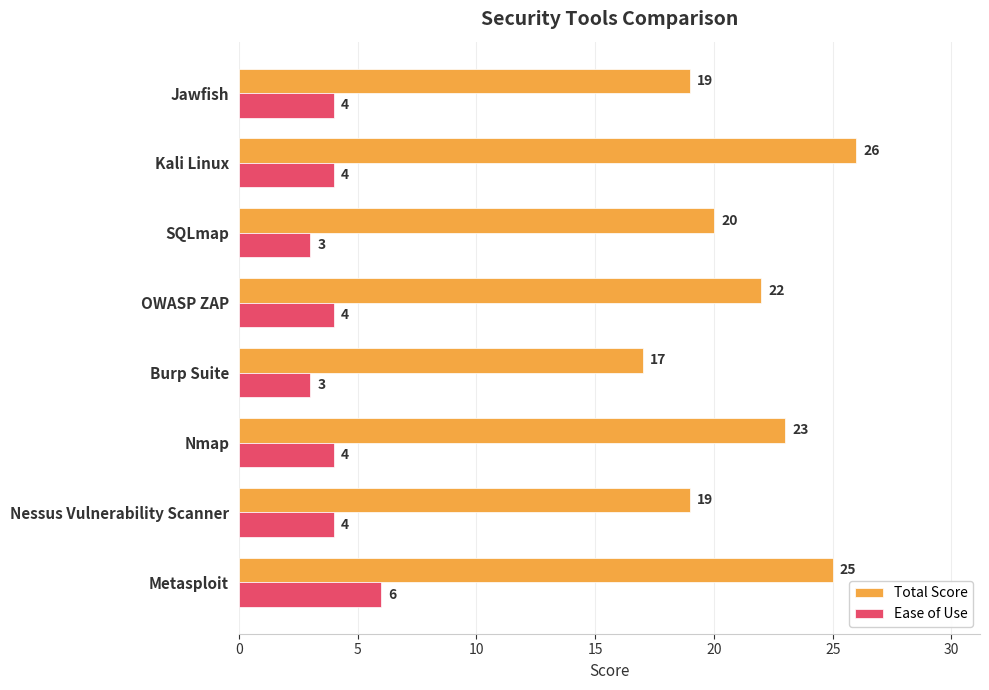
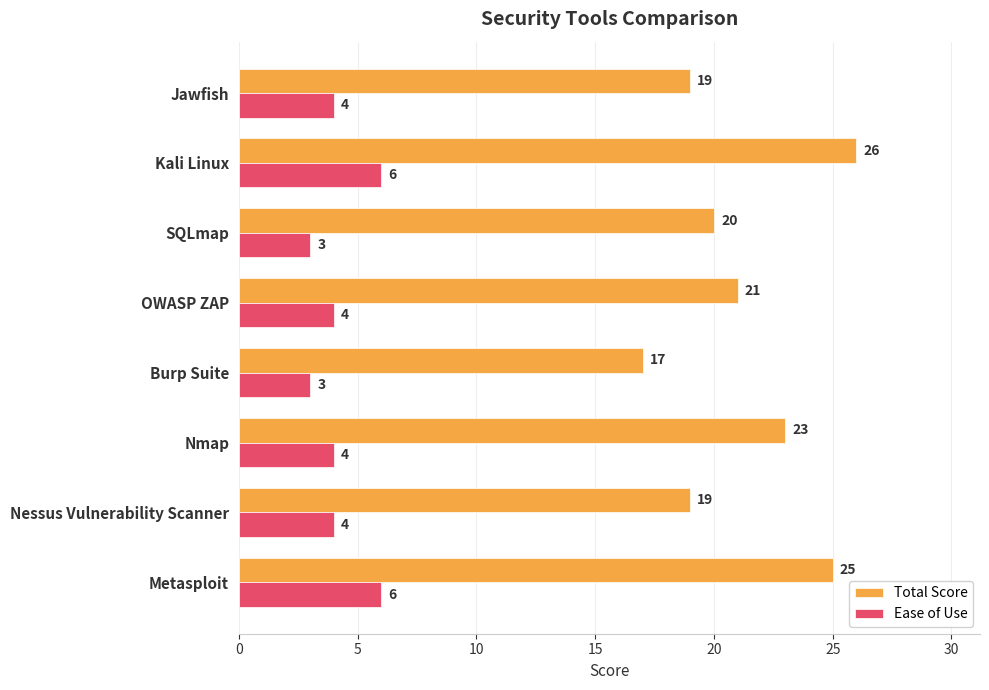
  {
    "Total Score": {
      "Jawfish": 19,
      "Kali Linux": 26,
      "SQLmap": 20,
-     "OWASP ZAP": 22,
+     "OWASP ZAP": 21,
      "Burp Suite": 17,
      "Nmap": 23,
      "Nessus Vulnerability Scanner": 19,
      "Metasploit": 25
    },
    "Ease of Use": {
      "Jawfish": 4,
-     "Kali Linux": 4,
+     "Kali Linux": 6,
      "SQLmap": 3,
      "OWASP ZAP": 4,
      "Burp Suite": 3,
      "Nmap": 4,
      "Nessus Vulnerability Scanner": 4,
      "Metasploit": 6
    }
  }
